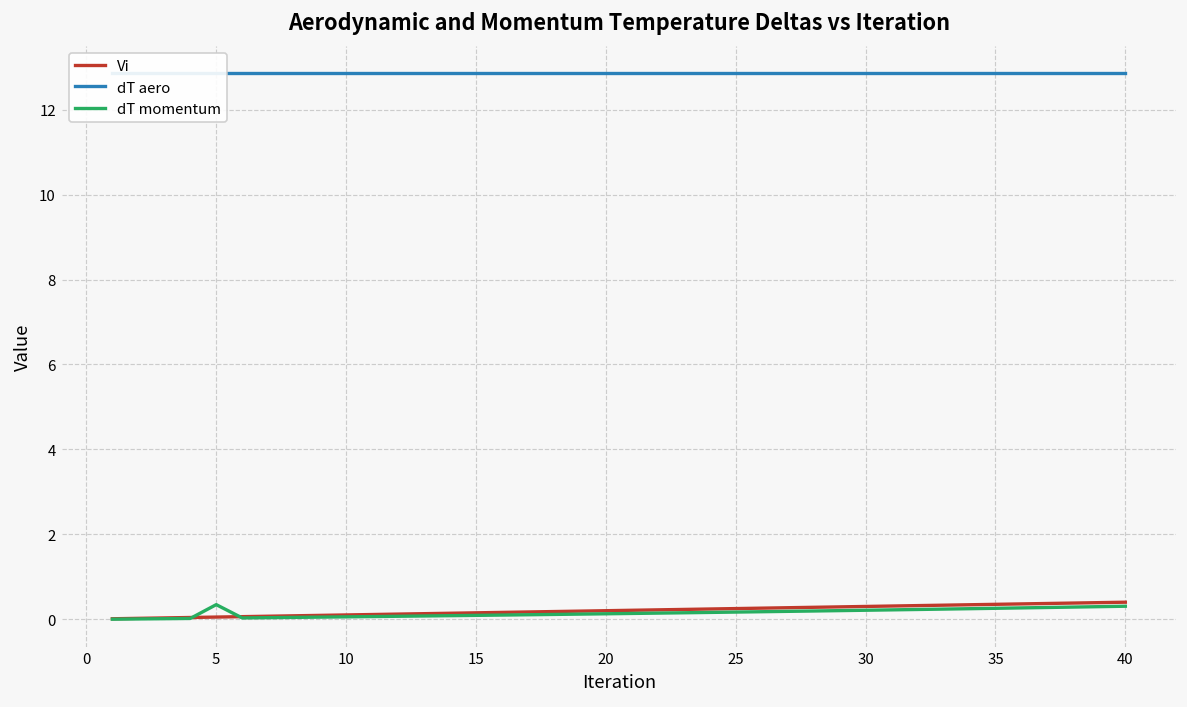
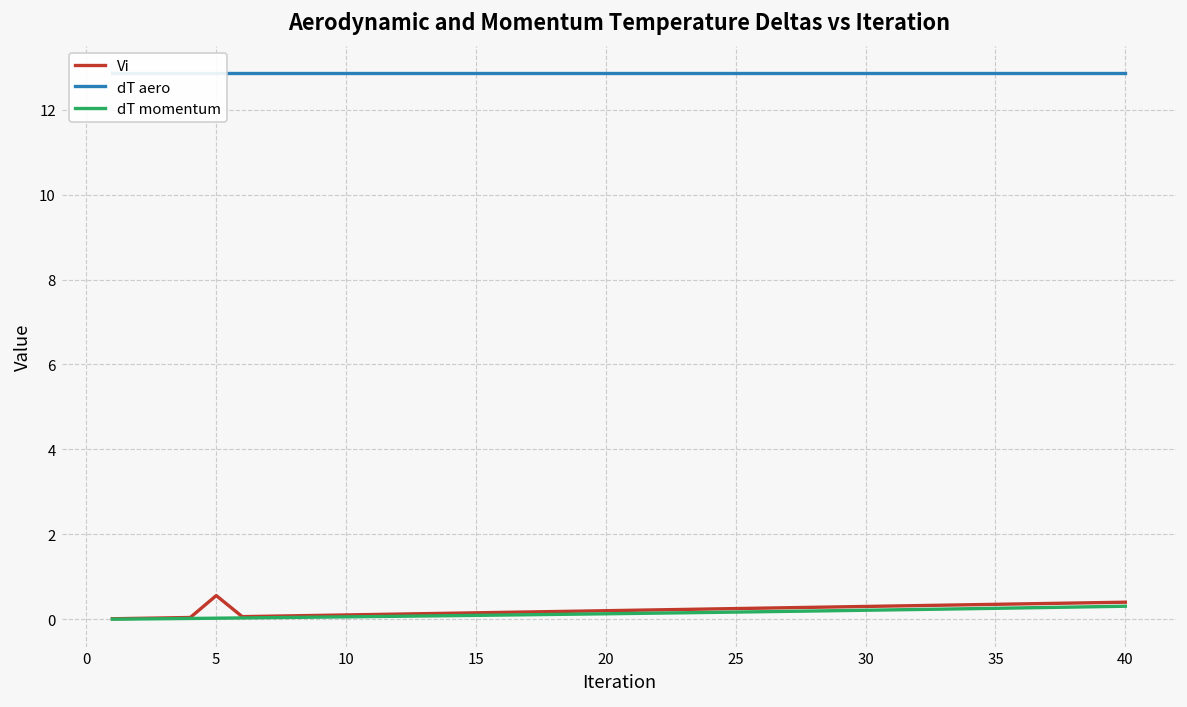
  {
    "Vi": {
-     "5": 0.1,
+     "5": 0.6,
      "20": 0.2,
      "25": 0.3,
      "30": 0.3,
      "35": 0.4,
      "40": 0.4
    },
    "dT aero": {
      "10": 12.9,
      "15": 12.9,
      "20": 12.9,
      "25": 12.9,
      "30": 12.9,
      "35": 12.9,
      "40": 12.9
    },
    "dT momentum": {
-     "5": 0.3,
+     "5": 0.0,
      "20": 0.1,
      "25": 0.2,
      "30": 0.2,
      "35": 0.3,
      "40": 0.3
    }
  }
